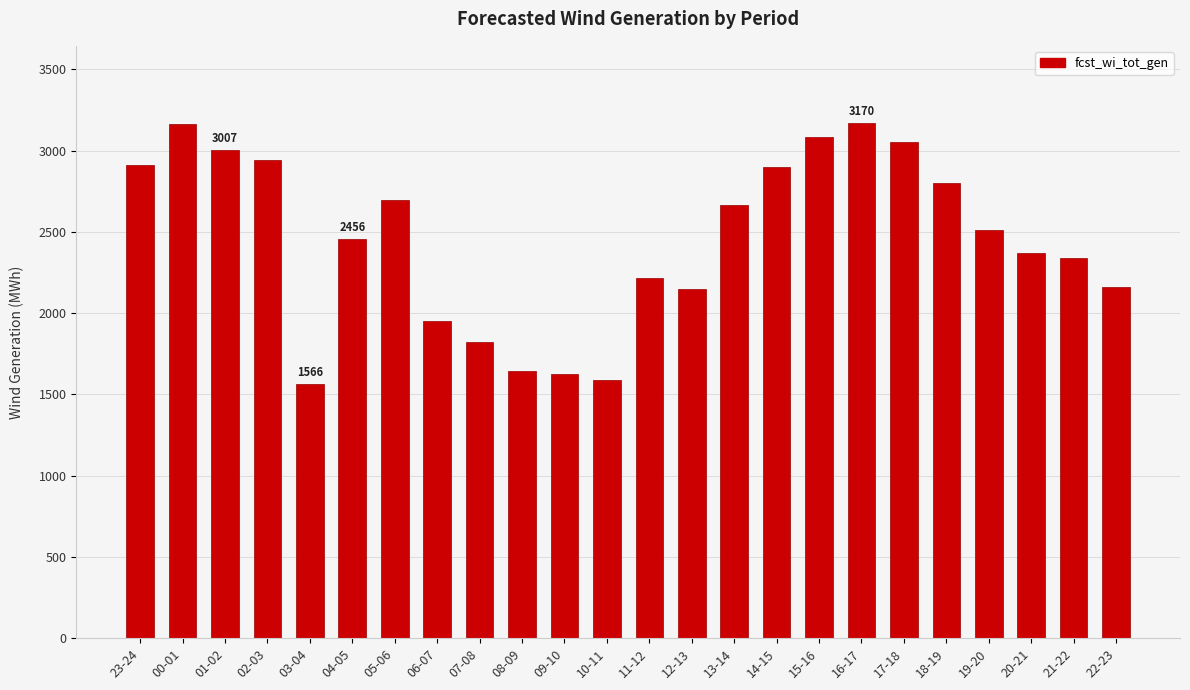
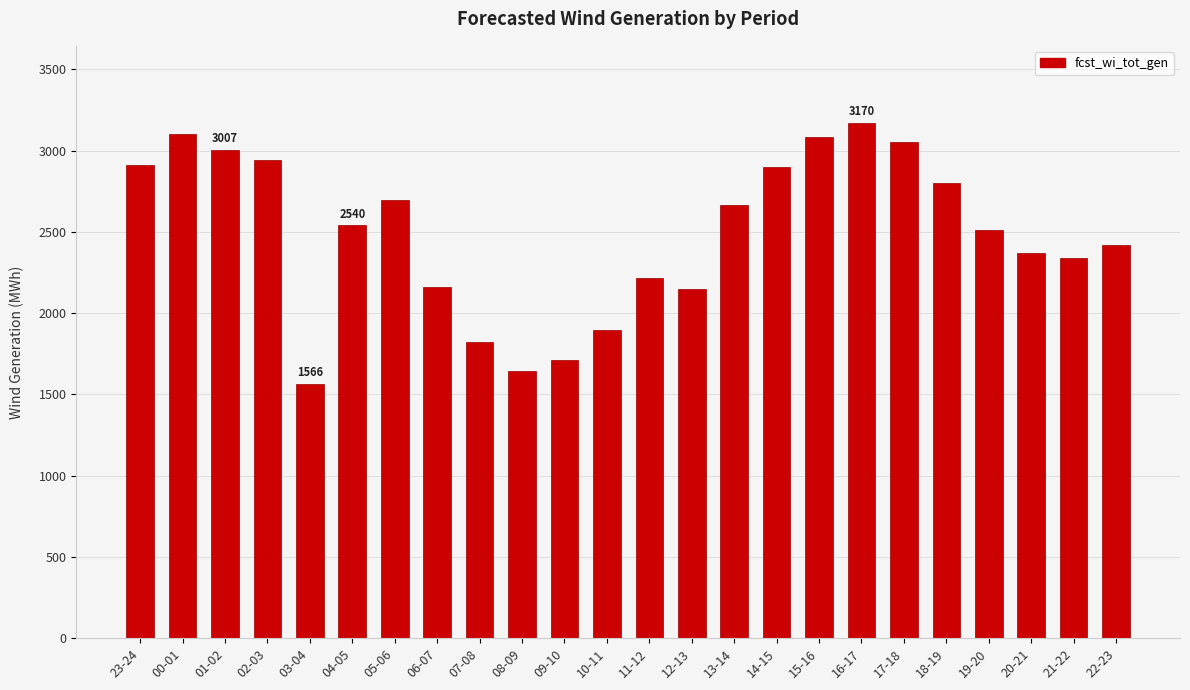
  {
-   "00-01": 3160,
+   "00-01": 3110,
    "01-02": 3007,
    "03-04": 1566,
-   "04-05": 2456,
-   "06-07": 1960,
-   "09-10": 1630,
-   "10-11": 1590,
+   "04-05": 2540,
+   "06-07": 2160,
+   "09-10": 1720,
+   "10-11": 1900,
    "16-17": 3170,
-   "22-23": 2160
+   "22-23": 2420
  }
